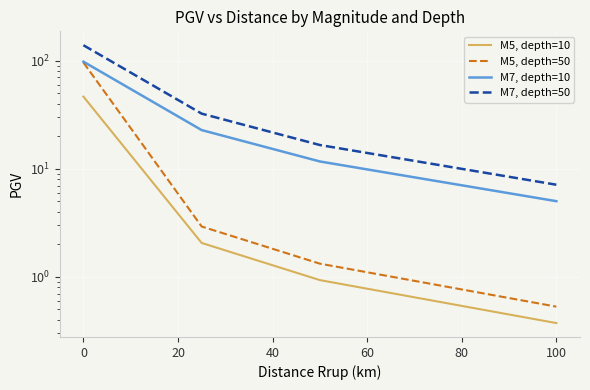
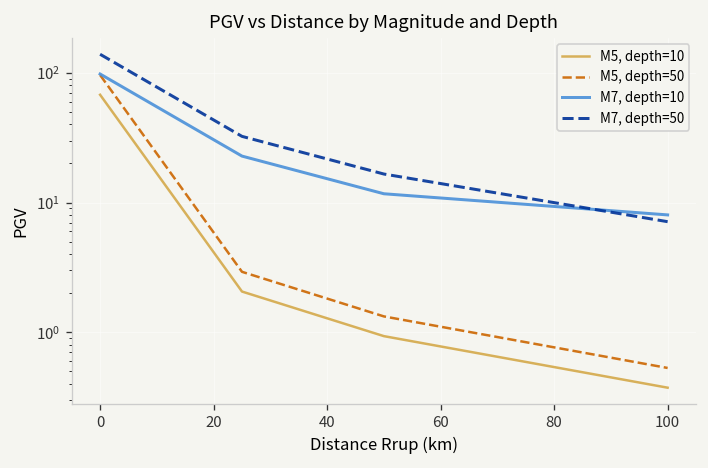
  {
    "M5, depth=10": {
-     "0": 46,
+     "0": 70,
      "100": 0.37
    },
    "M5, depth=50": {
      "100": 0.5
    },
    "M7, depth=10": {
-     "100": 5
+     "100": 8
    },
    "M7, depth=50": {
      "0": 140,
      "100": 7
    }
  }
